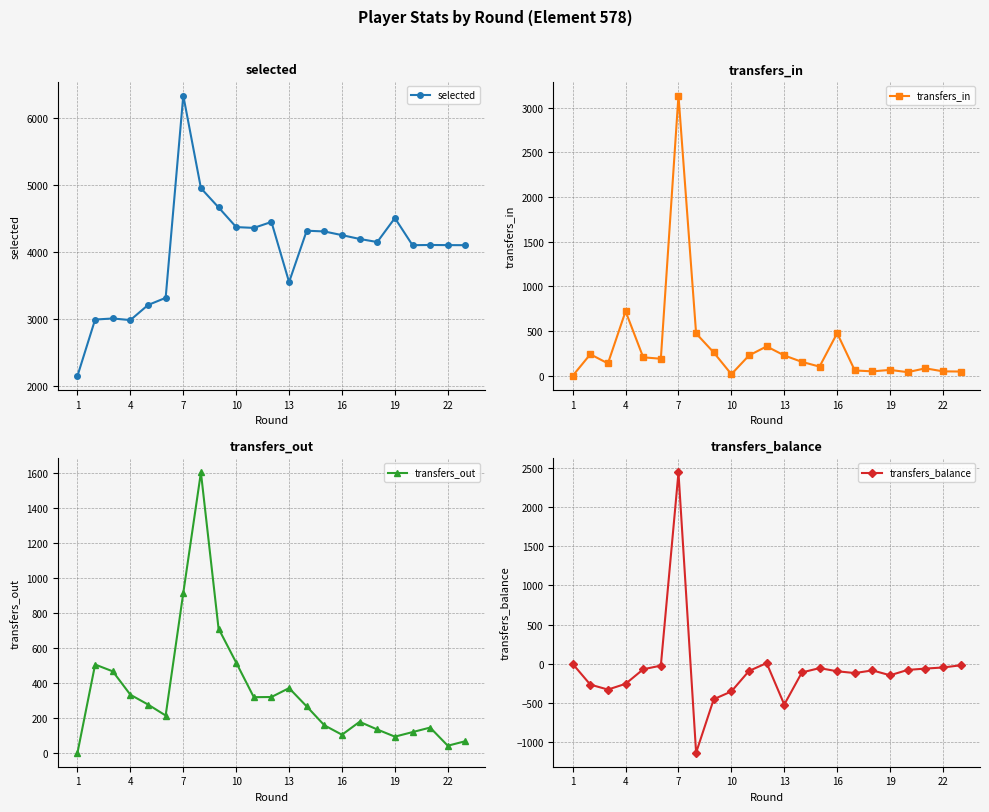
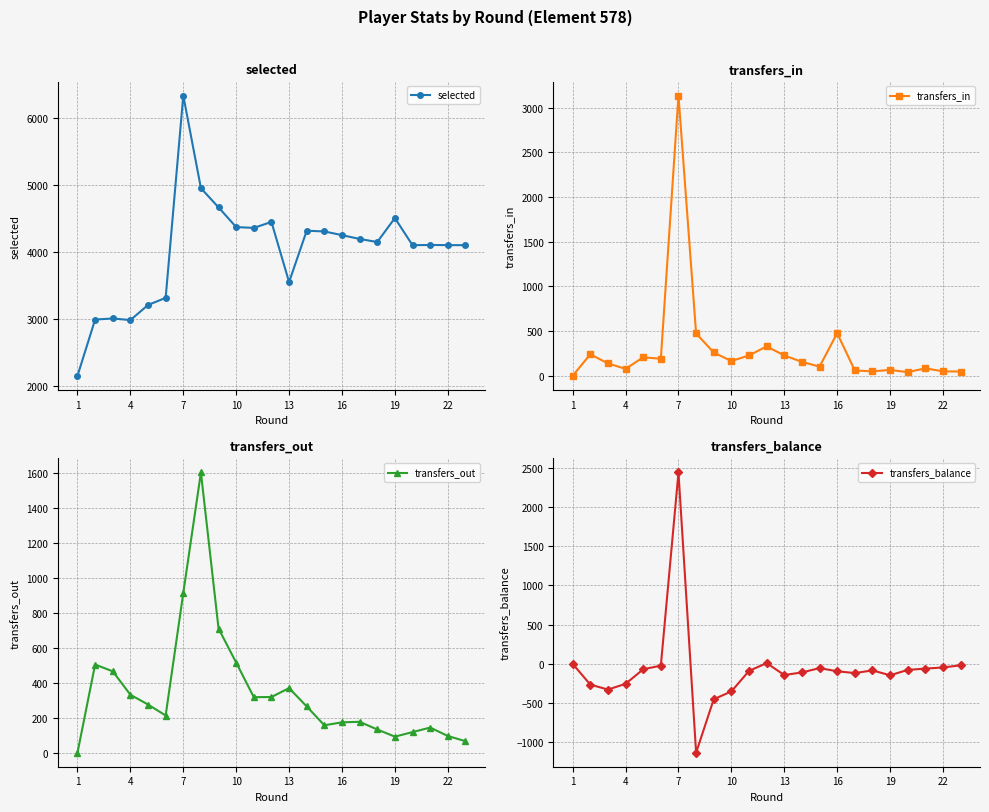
  {
    "selected": {
      "1": 2100,
      "4": 3000,
      "7": 6300,
      "10": 4400,
      "13": 3500,
      "16": 4200,
      "19": 4500,
      "22": 4100
    },
    "transfers_in": {
      "1": 0,
-     "4": 700,
+     "4": 100,
      "7": 3100,
-     "10": 0,
+     "10": 200,
      "13": 200,
      "16": 500,
      "19": 100,
      "22": 100
    },
    "transfers_out": {
      "1": 0,
      "4": 330,
      "7": 920,
      "10": 520,
      "13": 370,
-     "16": 100,
+     "16": 170,
      "19": 90,
-     "22": 40
+     "22": 100
    },
    "transfers_balance": {
      "1": 0,
      "4": -300,
      "7": 2400,
      "10": -400,
-     "13": -500,
+     "13": -100,
      "16": -100,
      "19": -100,
      "22": 0
    }
  }
